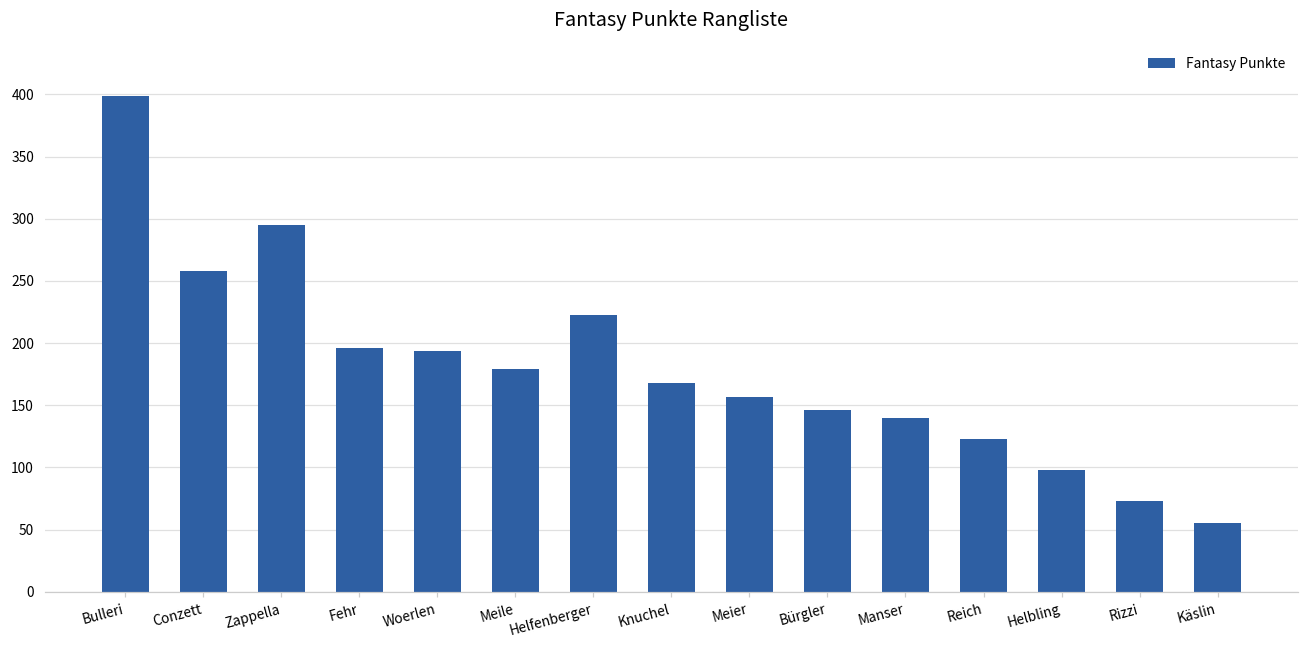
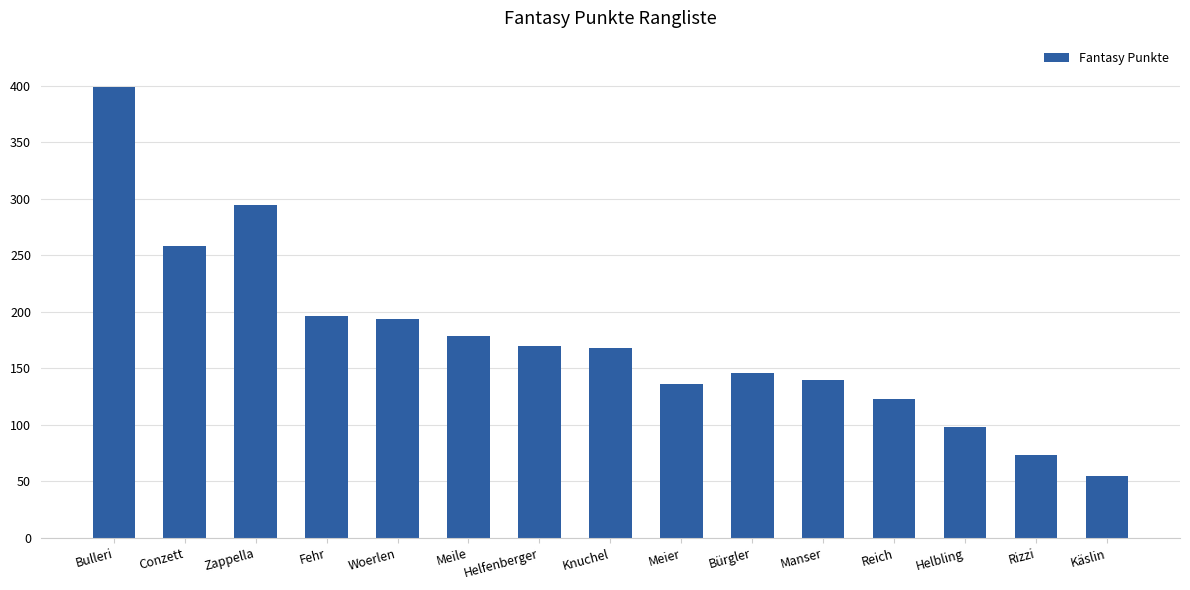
  {
    "Bulleri": 399,
    "Conzett": 258,
    "Zappella": 295,
    "Fehr": 196,
    "Woerlen": 194,
    "Meile": 179,
-   "Helfenberger": 223,
+   "Helfenberger": 170,
    "Knuchel": 168,
-   "Meier": 157,
+   "Meier": 136,
    "Bürgler": 146,
    "Manser": 140,
    "Reich": 123,
    "Helbling": 98,
    "Rizzi": 73,
    "Käslin": 55
  }
